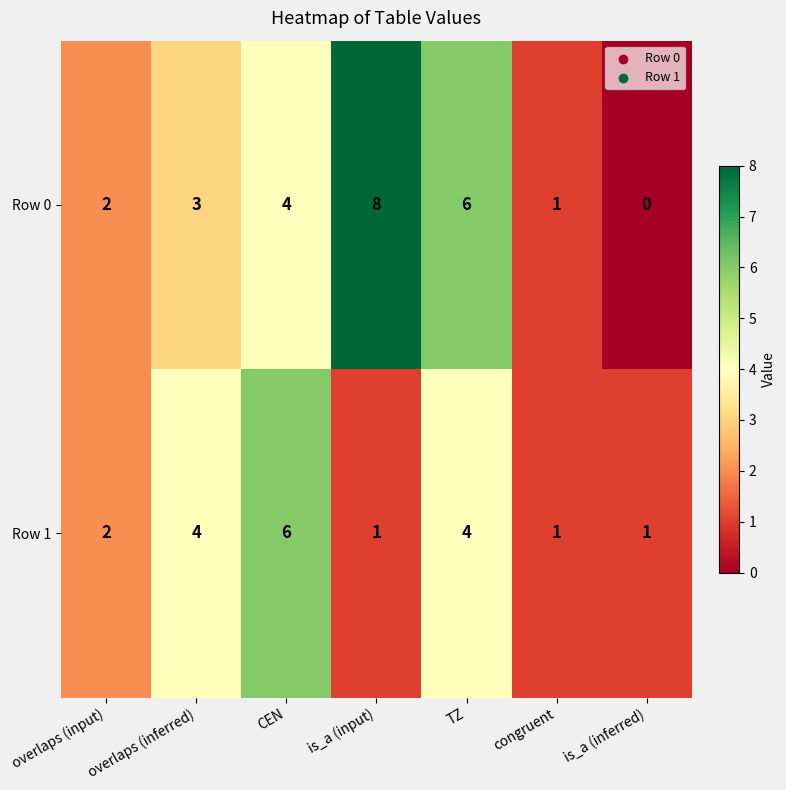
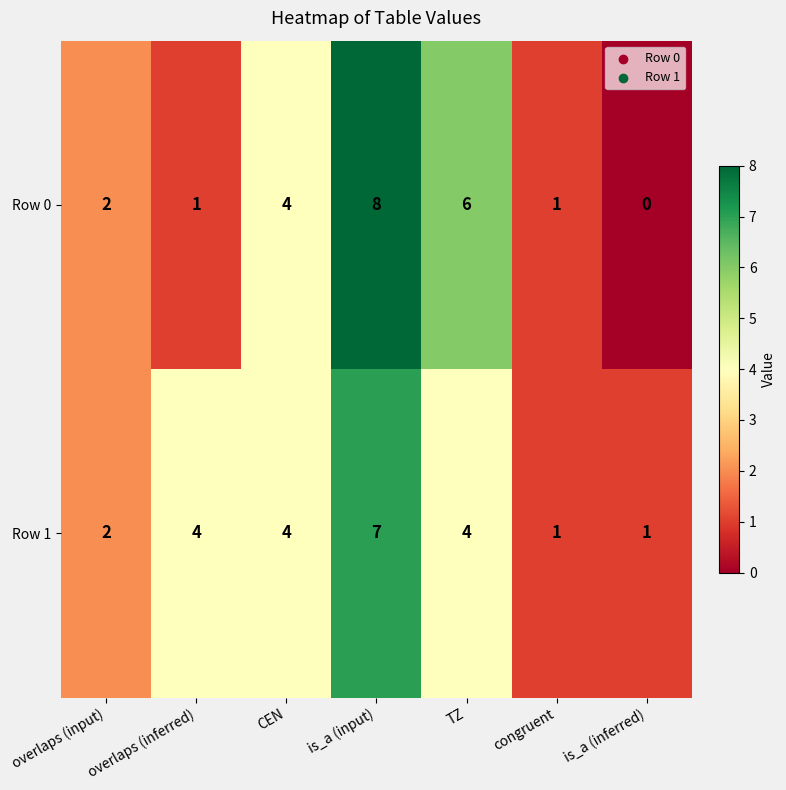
  {
    "Row 0": {
      "overlaps (input)": 2,
-     "overlaps (inferred)": 3,
+     "overlaps (inferred)": 1,
      "CEN": 4,
      "is_a (input)": 8,
      "TZ": 6,
      "congruent": 1,
      "is_a (inferred)": 0
    },
    "Row 1": {
      "overlaps (input)": 2,
      "overlaps (inferred)": 4,
-     "CEN": 6,
-     "is_a (input)": 1,
+     "CEN": 4,
+     "is_a (input)": 7,
      "TZ": 4,
      "congruent": 1,
      "is_a (inferred)": 1
    }
  }
